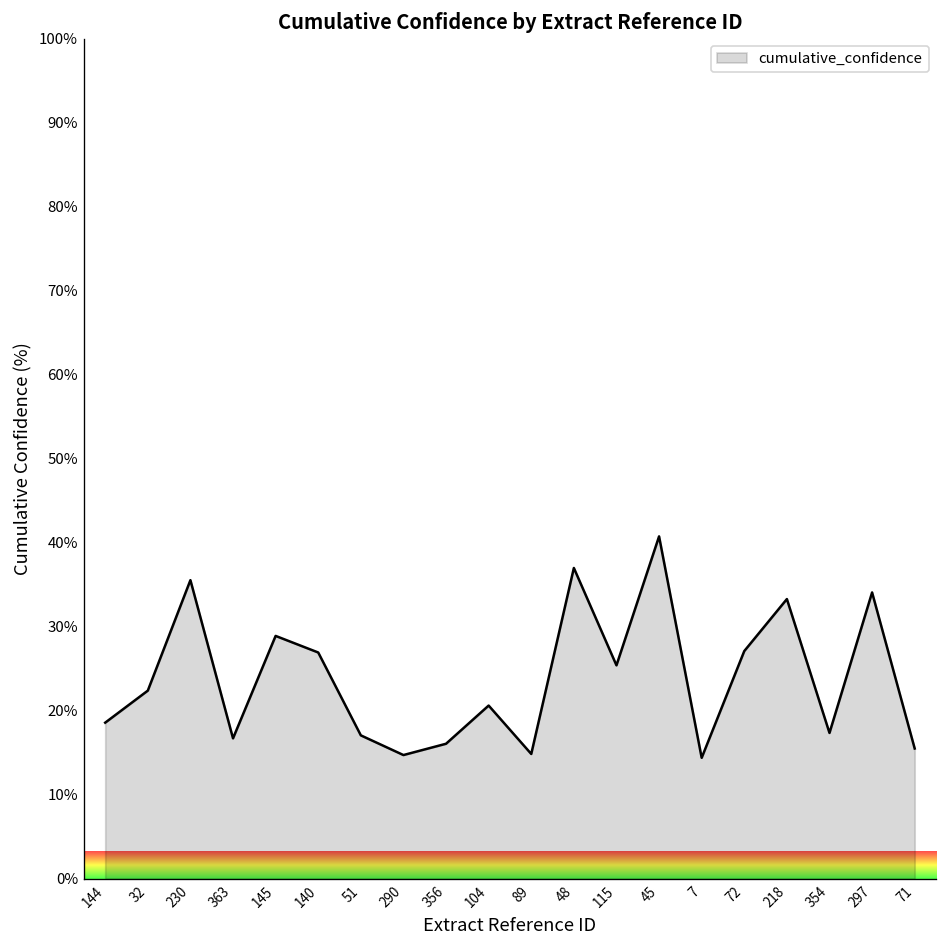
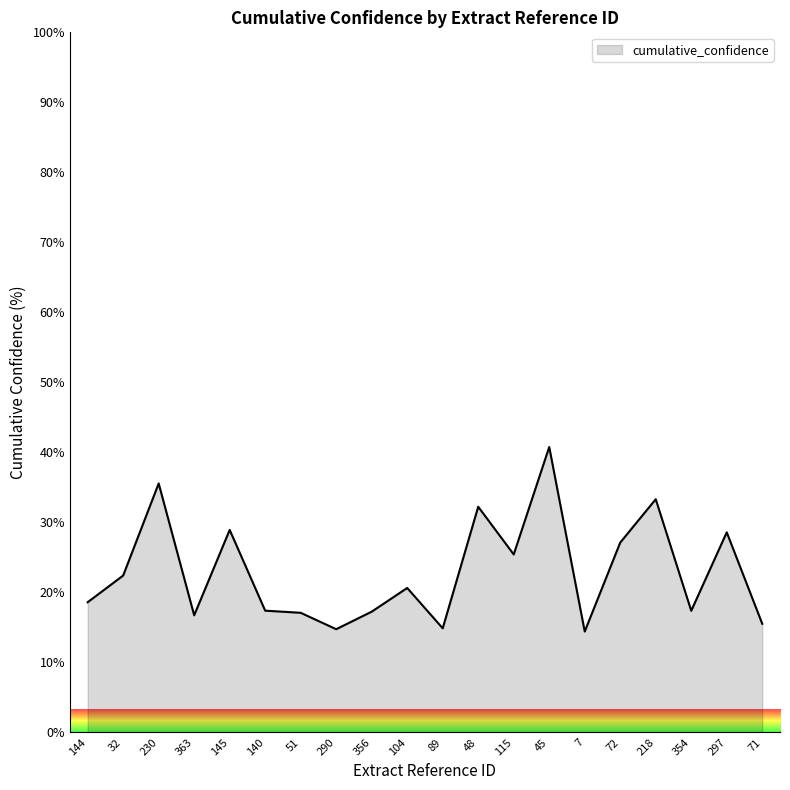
  {
    "144": "19%",
    "32": "22%",
    "230": "36%",
    "363": "17%",
    "145": "29%",
-   "140": "27%",
+   "140": "17%",
    "51": "17%",
    "290": "15%",
-   "356": "16%",
+   "356": "17%",
    "104": "21%",
    "89": "15%",
-   "48": "37%",
+   "48": "32%",
    "115": "25%",
    "45": "41%",
    "7": "14%",
    "72": "27%",
    "218": "33%",
    "354": "17%",
-   "297": "34%",
+   "297": "29%",
    "71": "16%"
  }
